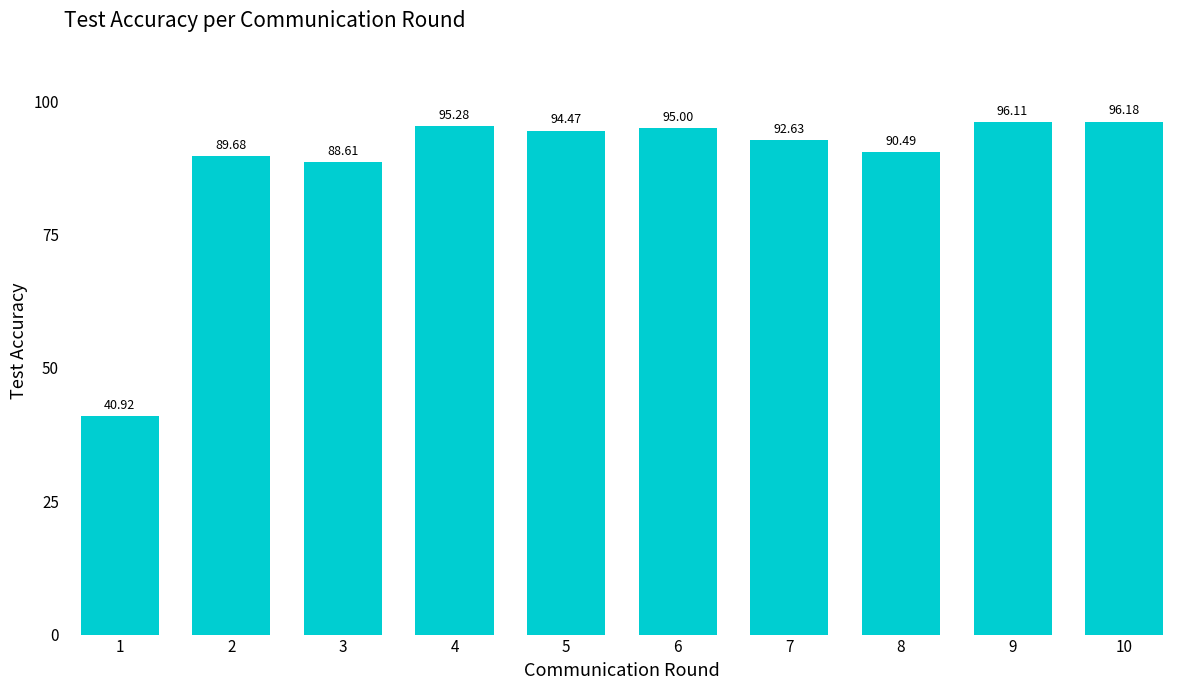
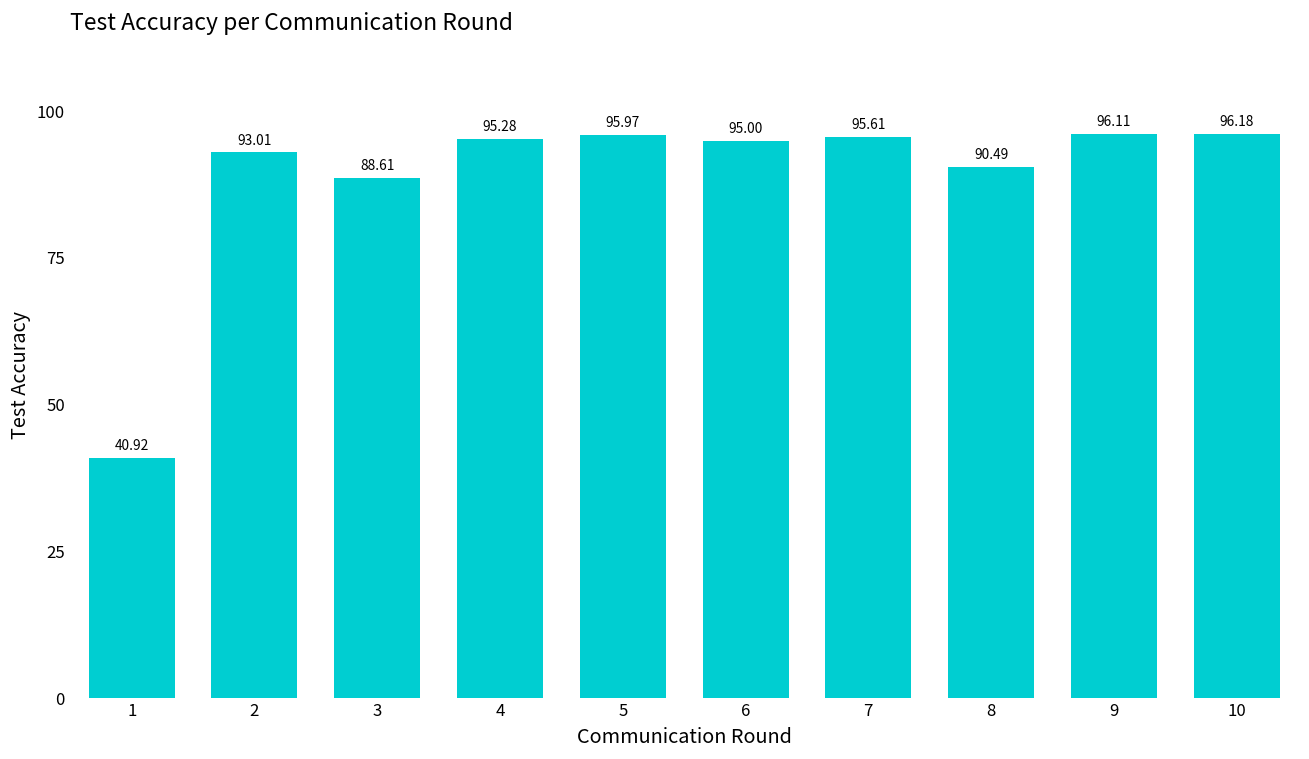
  {
    "1": 40.92,
-   "2": 89.68,
+   "2": 93.01,
    "3": 88.61,
    "4": 95.28,
-   "5": 94.47,
+   "5": 95.97,
    "6": 95.00,
-   "7": 92.63,
+   "7": 95.61,
    "8": 90.49,
    "9": 96.11,
    "10": 96.18
  }
